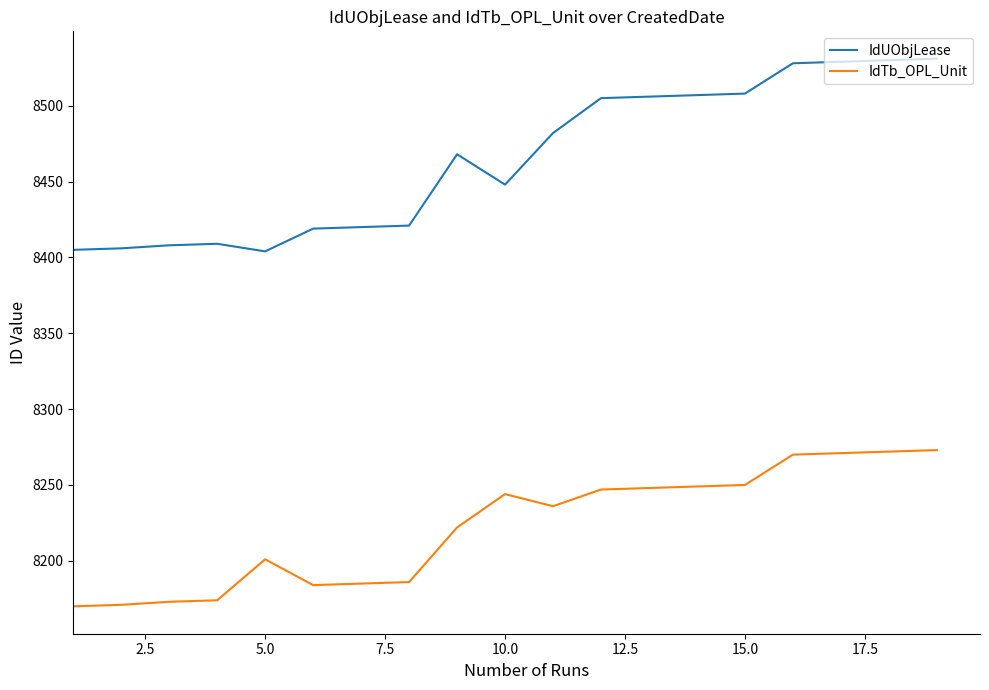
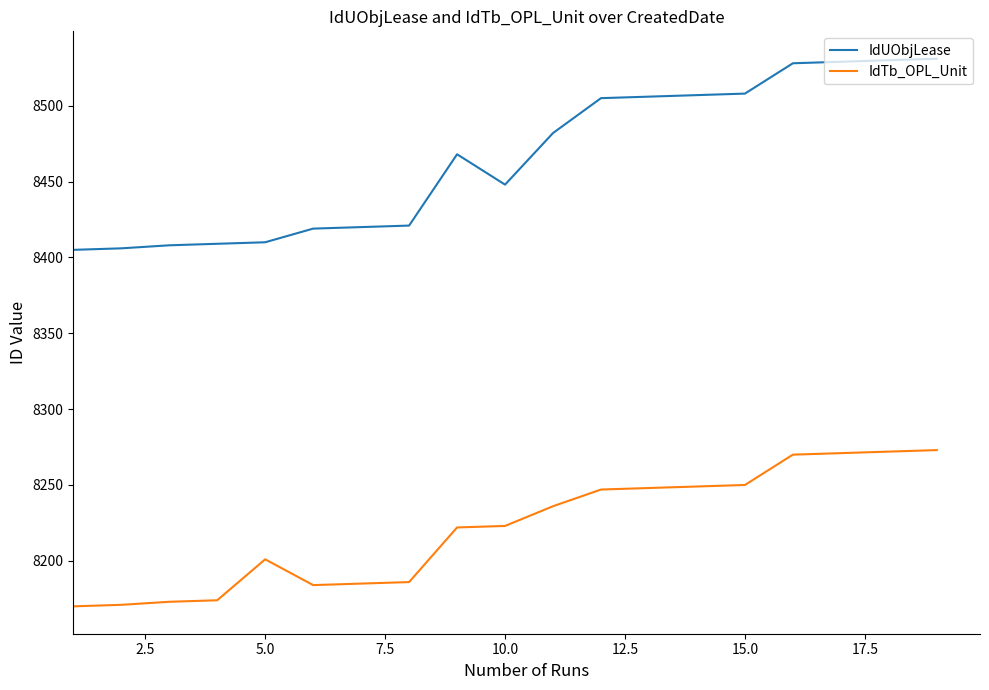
  {
    "IdUObjLease": {
-     "5.0": 8404,
+     "5.0": 8410,
      "10.0": 8448,
      "15.0": 8508
    },
    "IdTb_OPL_Unit": {
      "5.0": 8201,
-     "10.0": 8244,
+     "10.0": 8223,
      "15.0": 8250
    }
  }
